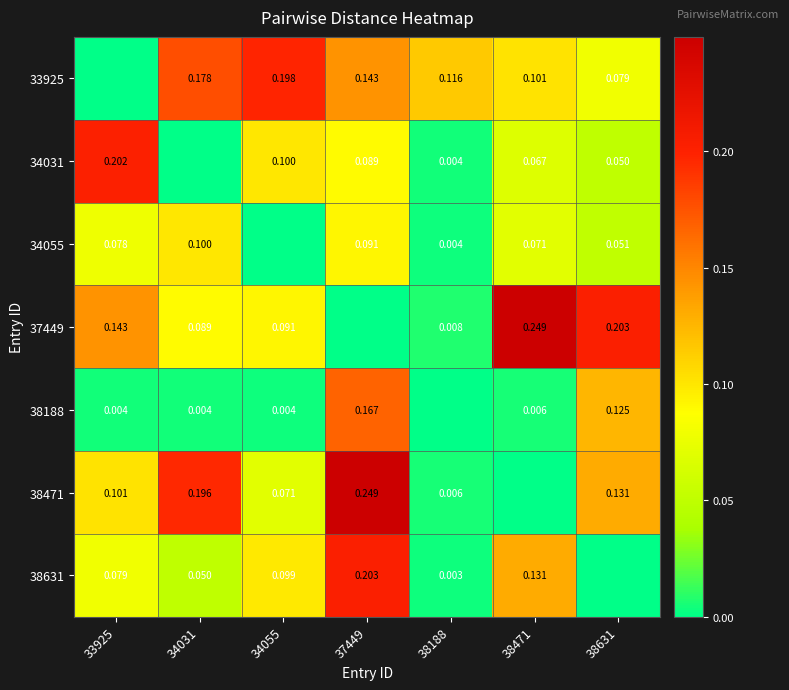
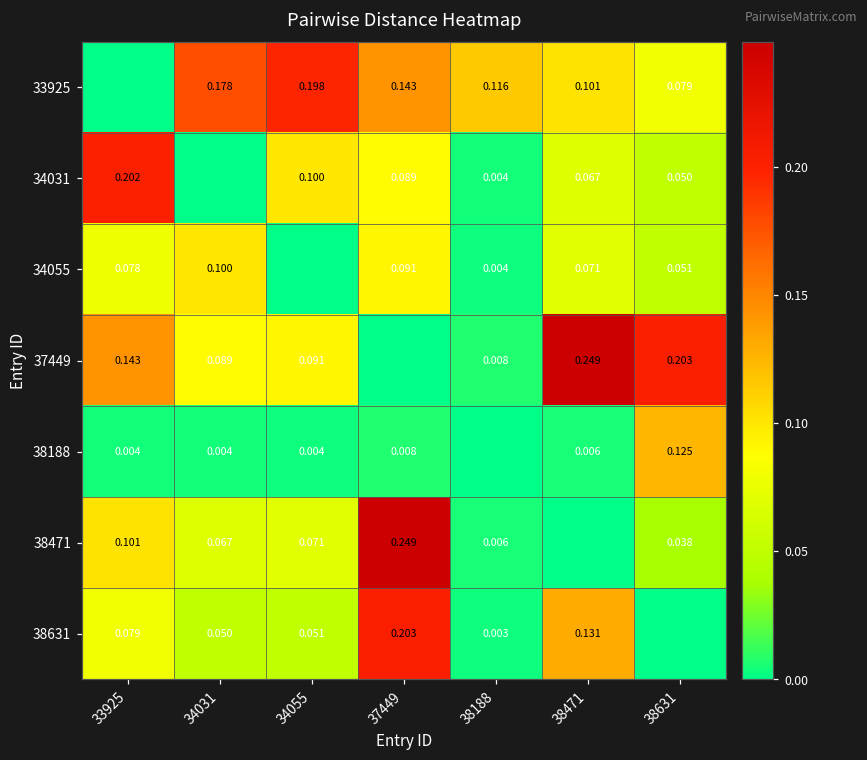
  {
    "33925": {
      "34031": 0.178,
      "34055": 0.198,
      "37449": 0.143,
      "38188": 0.116,
      "38471": 0.101,
      "38631": 0.079
    },
    "34031": {
      "33925": 0.202,
      "34055": 0.100,
      "37449": 0.089,
      "38188": 0.004,
      "38471": 0.067,
      "38631": 0.050
    },
    "34055": {
      "33925": 0.078,
      "34031": 0.100,
      "37449": 0.091,
      "38188": 0.004,
      "38471": 0.071,
      "38631": 0.051
    },
    "37449": {
      "33925": 0.143,
      "34031": 0.089,
      "34055": 0.091,
      "38188": 0.008,
      "38471": 0.249,
      "38631": 0.203
    },
    "38188": {
      "33925": 0.004,
      "34031": 0.004,
      "34055": 0.004,
-     "37449": 0.167,
+     "37449": 0.008,
      "38471": 0.006,
      "38631": 0.125
    },
    "38471": {
      "33925": 0.101,
-     "34031": 0.196,
+     "34031": 0.067,
      "34055": 0.071,
      "37449": 0.249,
      "38188": 0.006,
-     "38631": 0.131
+     "38631": 0.038
    },
    "38631": {
      "33925": 0.079,
      "34031": 0.050,
-     "34055": 0.099,
+     "34055": 0.051,
      "37449": 0.203,
      "38188": 0.003,
      "38471": 0.131
    }
  }
